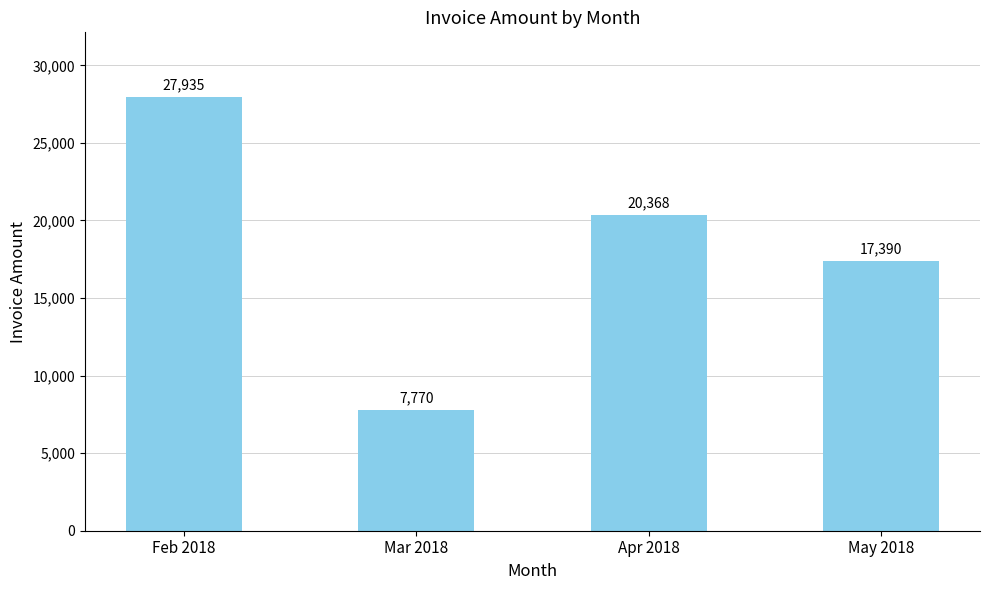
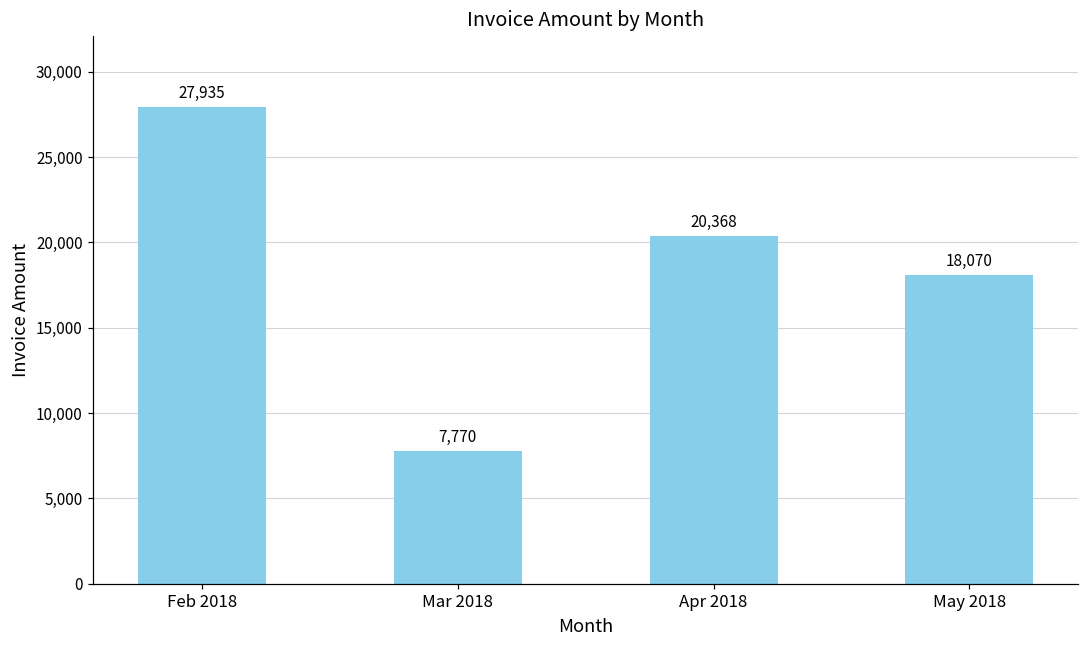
  {
    "Feb 2018": "27,935",
    "Mar 2018": "7,770",
    "Apr 2018": "20,368",
-   "May 2018": "17,390"
+   "May 2018": "18,070"
  }
